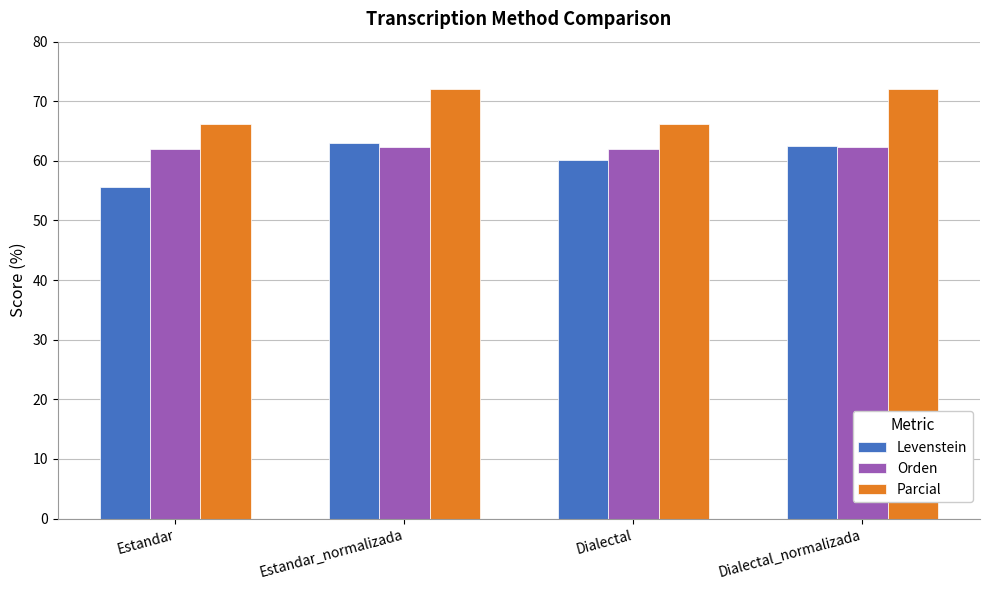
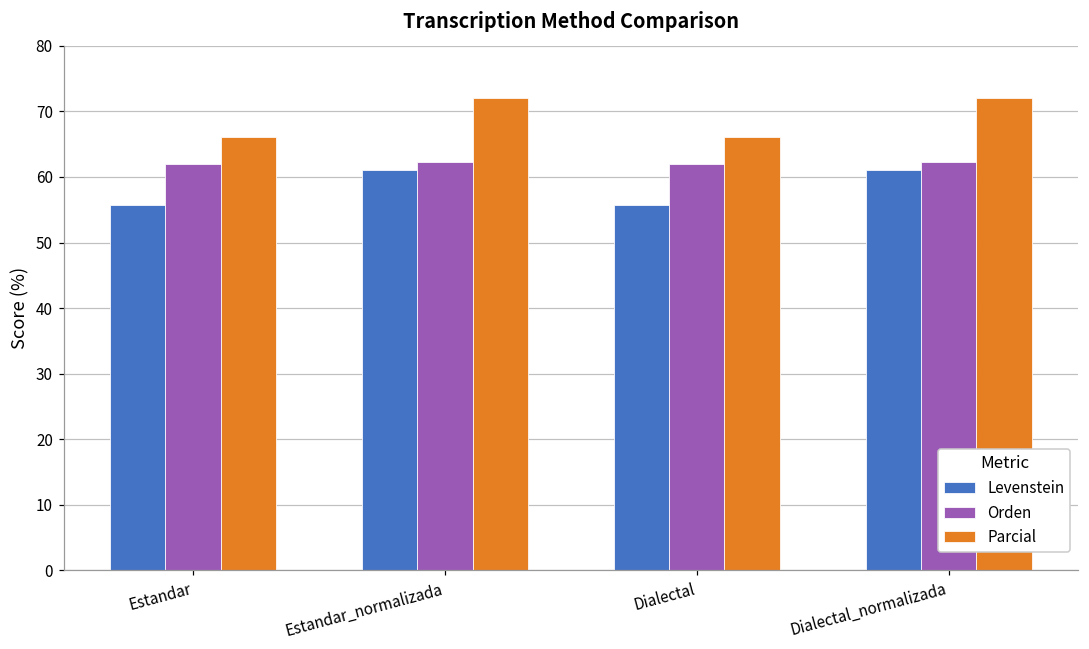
  {
    "Levenstein": {
      "Estandar": 56,
-     "Estandar_normalizada": 63,
-     "Dialectal": 60,
-     "Dialectal_normalizada": 62
+     "Estandar_normalizada": 61,
+     "Dialectal": 56,
+     "Dialectal_normalizada": 61
    },
    "Orden": {
      "Estandar": 62,
      "Estandar_normalizada": 62,
      "Dialectal": 62,
      "Dialectal_normalizada": 62
    },
    "Parcial": {
      "Estandar": 66,
      "Estandar_normalizada": 72,
      "Dialectal": 66,
      "Dialectal_normalizada": 72
    }
  }
